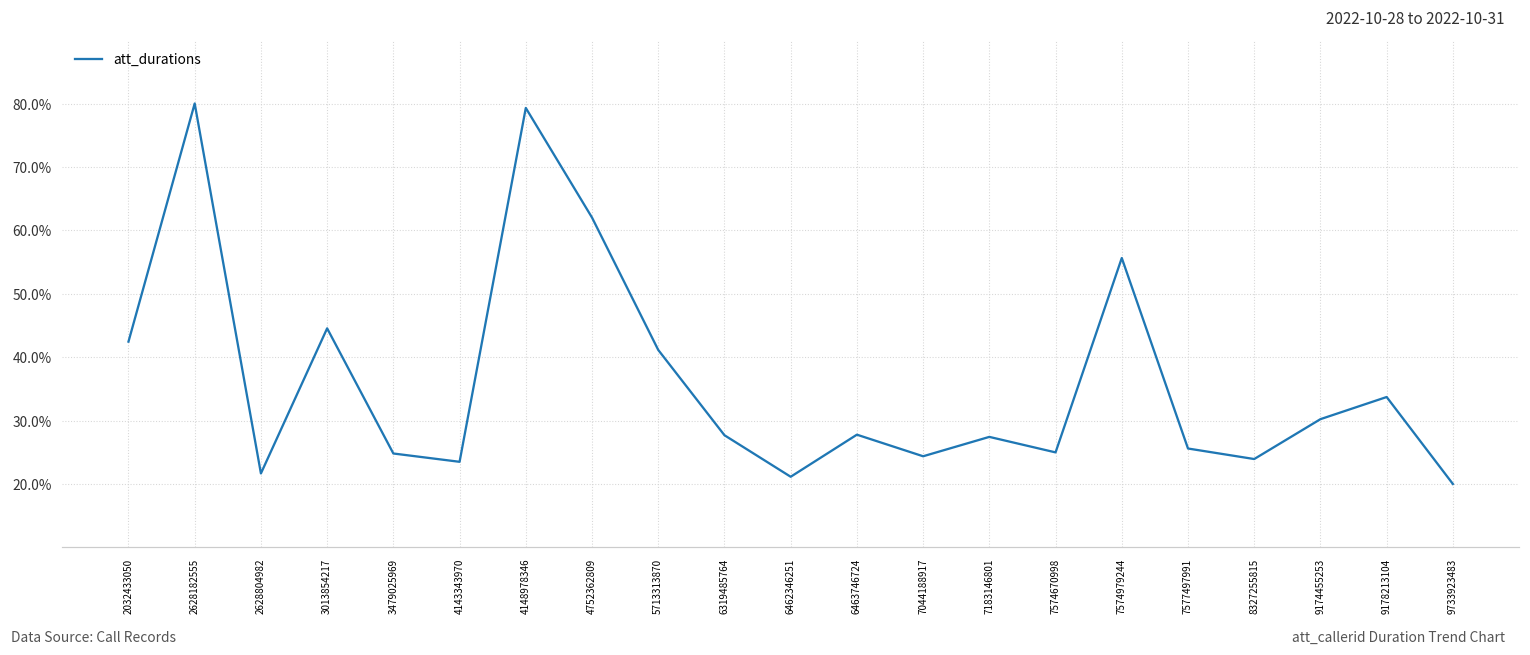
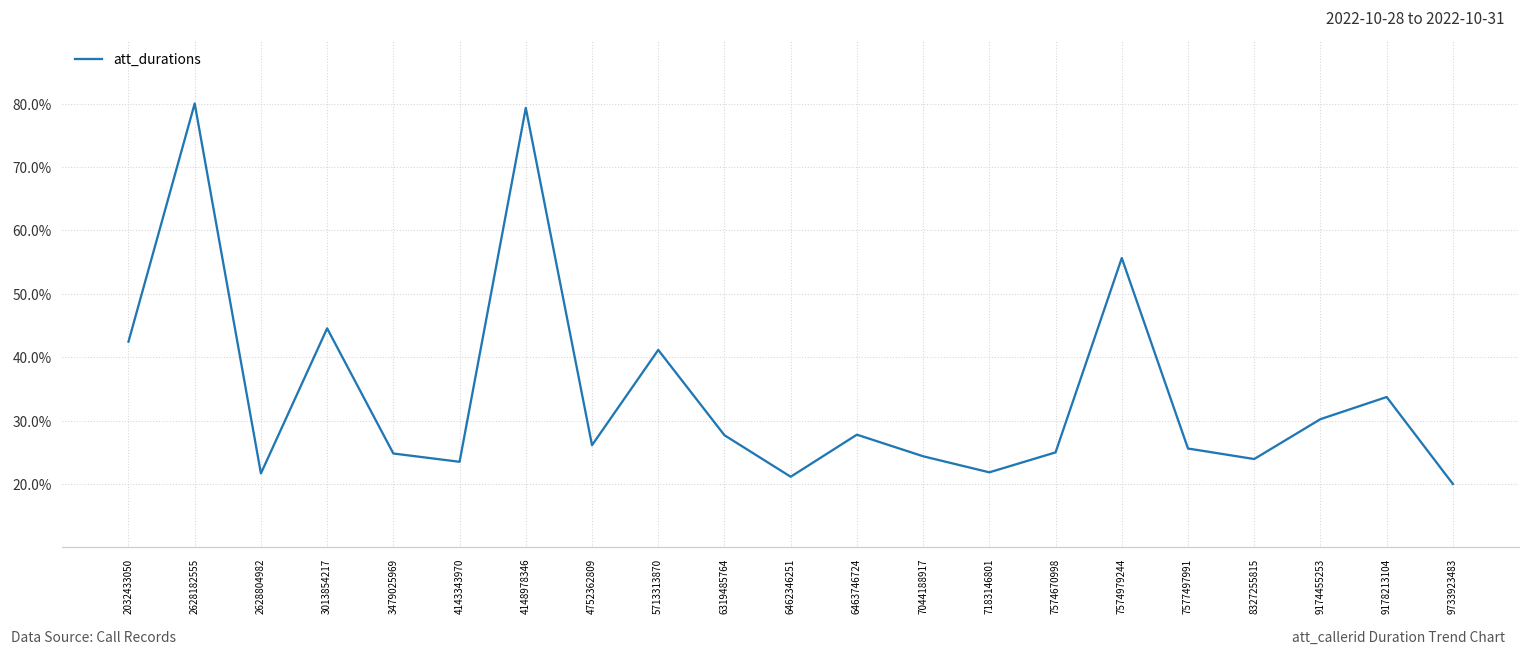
  {
    "2032433050": "42%",
    "2628182555": "80%",
    "2628804982": "22%",
    "3013854217": "45%",
    "3479025969": "25%",
    "4143343970": "23%",
    "4148978346": "79%",
-   "4752362809": "62%",
+   "4752362809": "26%",
    "5713313870": "41%",
    "6319485764": "28%",
    "6462346251": "21%",
    "6463746724": "28%",
    "7044188917": "24%",
-   "7183146801": "27%",
+   "7183146801": "22%",
    "7574670998": "25%",
    "7574979244": "56%",
    "7577497991": "26%",
    "8327255815": "24%",
    "9174455253": "30%",
    "9178213104": "34%",
    "9733923483": "20%"
  }
